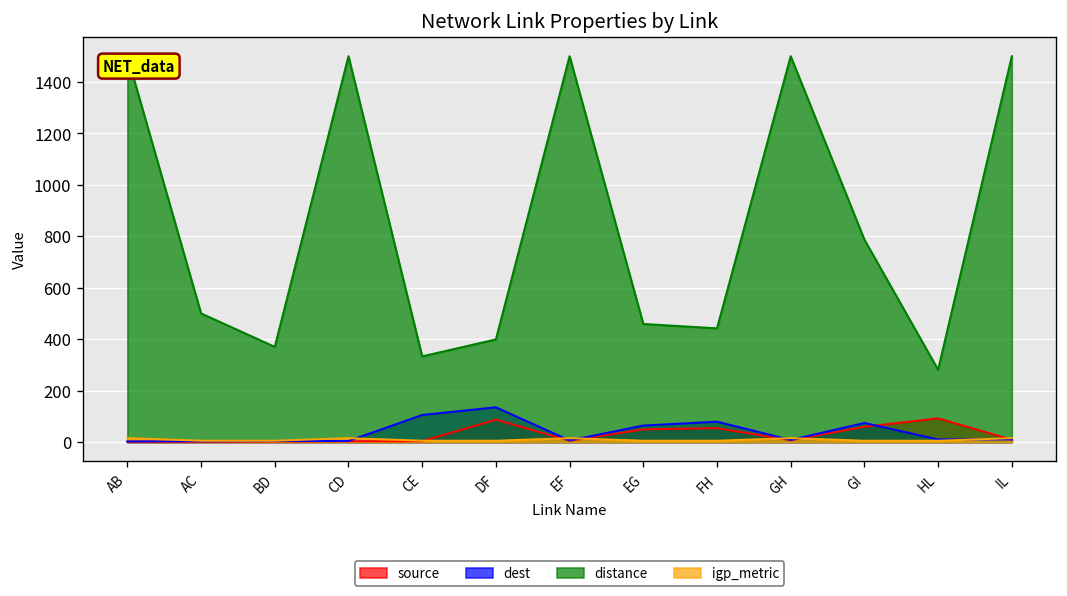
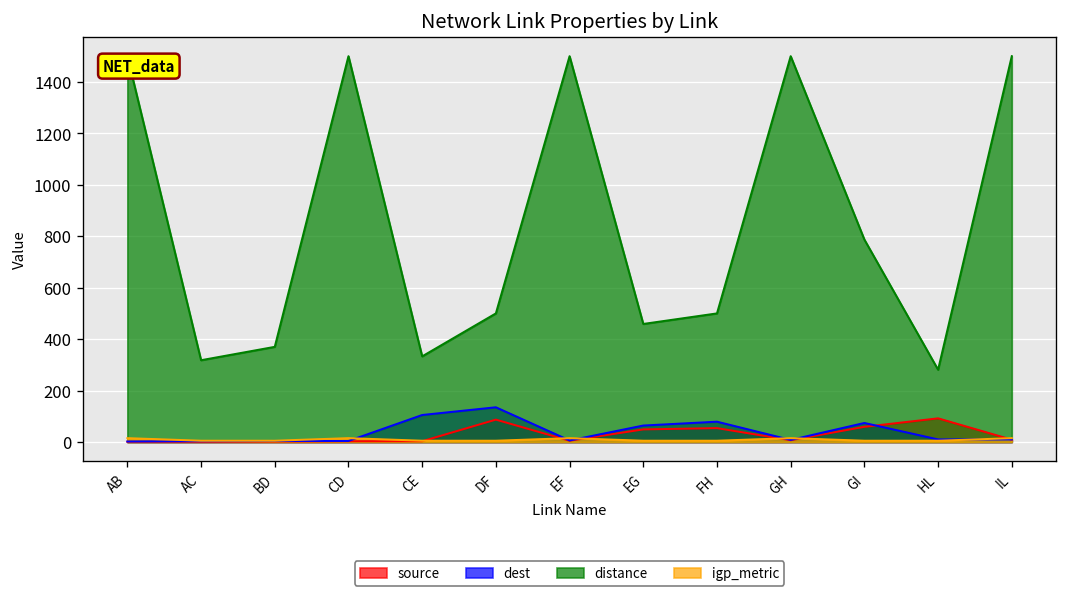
  {
    "source": {
      "DF": 90,
      "EG": 50,
      "FH": 50,
      "GI": 60,
      "HL": 90
    },
    "dest": {
      "CE": 110,
      "DF": 140,
      "EG": 60,
      "FH": 80,
      "GI": 70
    },
    "distance": {
-     "AC": 500,
+     "AC": 320,
      "BD": 370,
      "CD": 1500,
      "CE": 330,
-     "DF": 400,
+     "DF": 500,
      "EF": 1500,
      "EG": 460,
-     "FH": 440,
+     "FH": 500,
      "GH": 1500,
      "GI": 790,
      "HL": 280,
      "IL": 1500
    },
    "igp_metric": {
      "AB": 20,
      "DF": 10,
      "EG": 10,
      "FH": 10,
      "GI": 10
    }
  }
